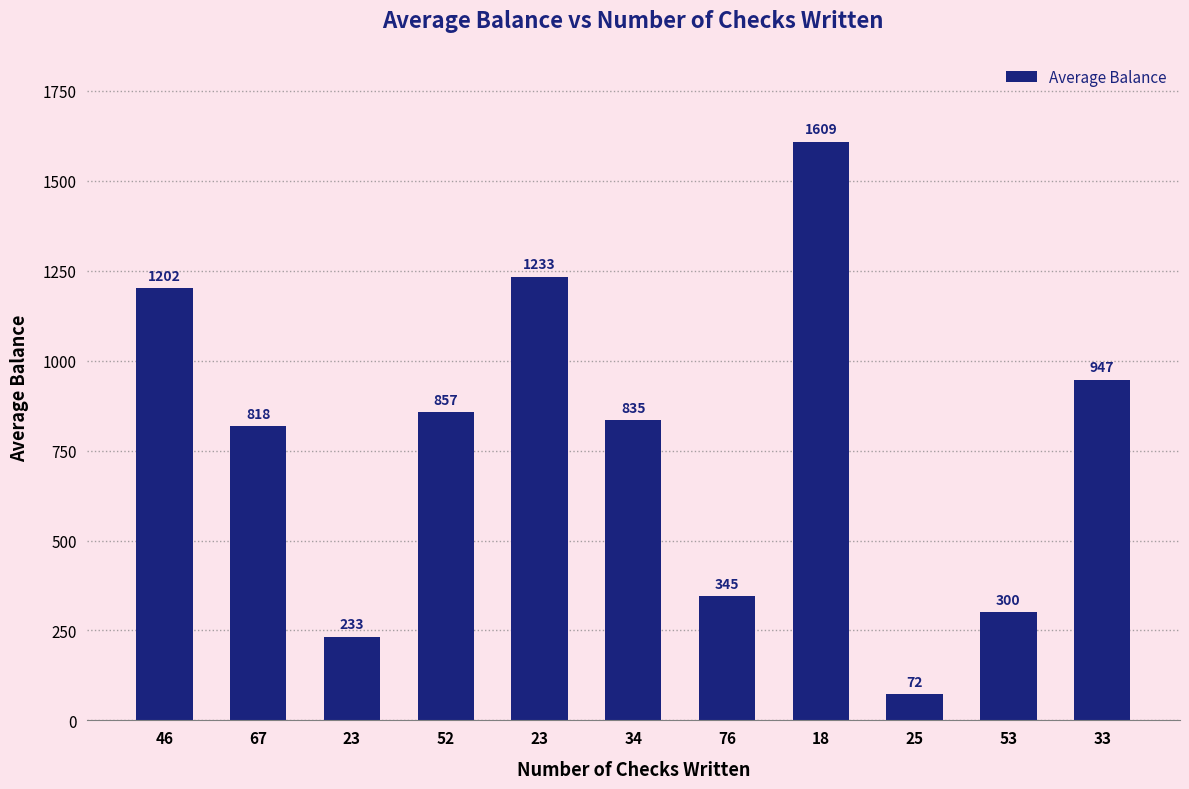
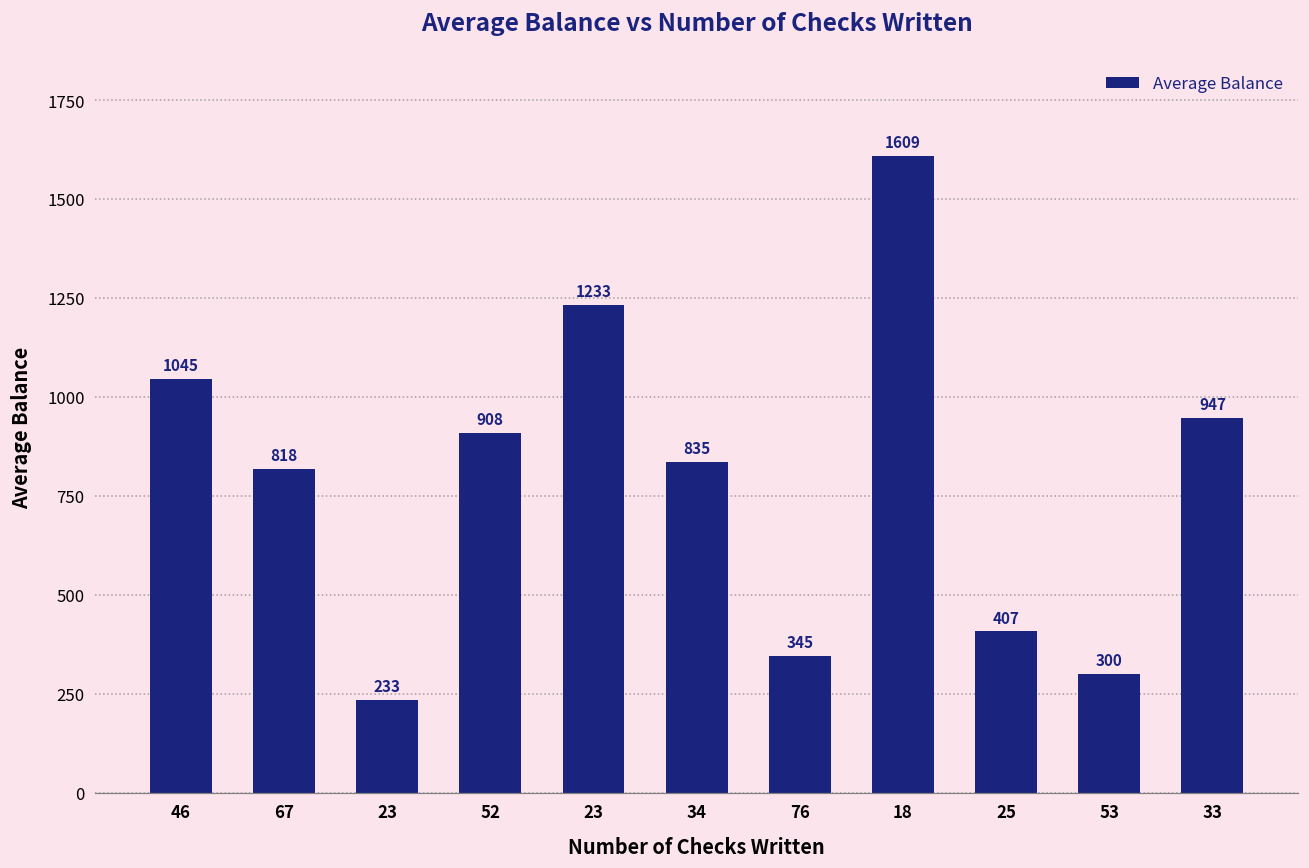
  {
-   "46": 1202,
+   "46": 1045,
    "67": 818,
-   "52": 857,
+   "52": 908,
    "34": 835,
    "76": 345,
    "18": 1609,
-   "25": 72,
+   "25": 407,
    "53": 300,
    "33": 947
  }
